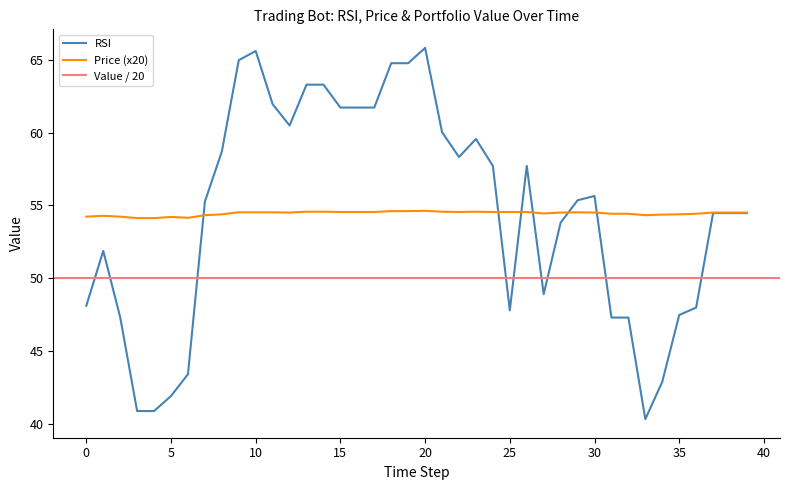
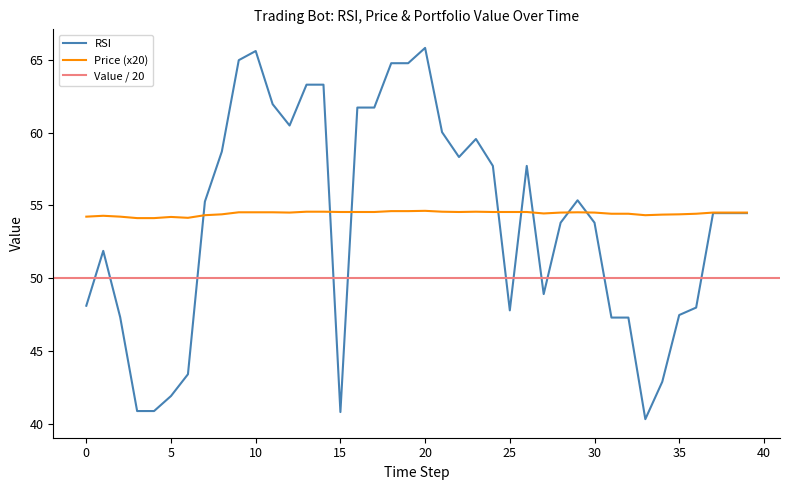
  {
    "RSI": {
      "0": 48.1,
      "5": 41.9,
      "10": 65.6,
-     "15": 61.7,
+     "15": 40.8,
      "20": 65.8,
      "25": 47.8,
-     "30": 55.6,
+     "30": 53.8,
      "35": 47.5
    },
    "Price (x20)": {
      "0": 54.2,
      "5": 54.2,
      "10": 54.5,
      "15": 54.5,
      "20": 54.6,
      "25": 54.5,
      "30": 54.5,
      "35": 54.4
    }
  }
